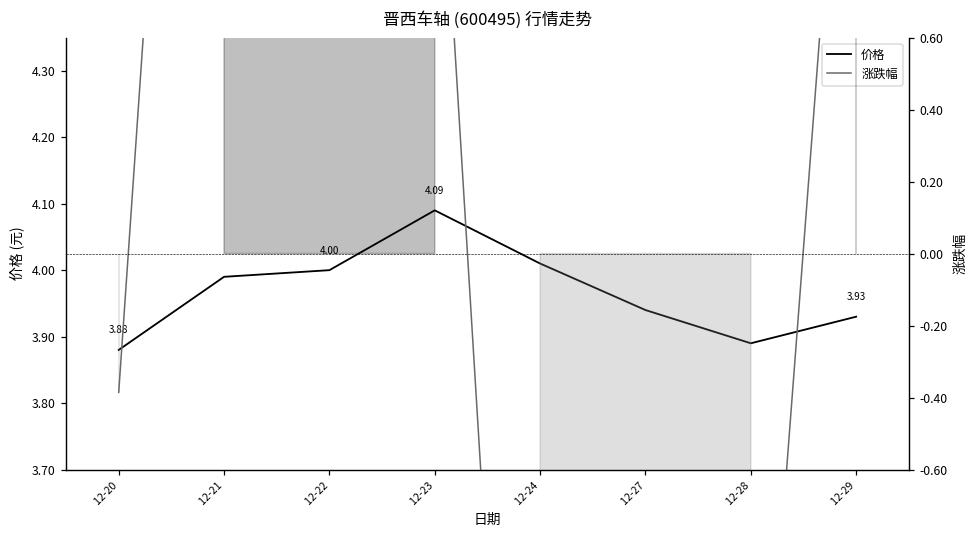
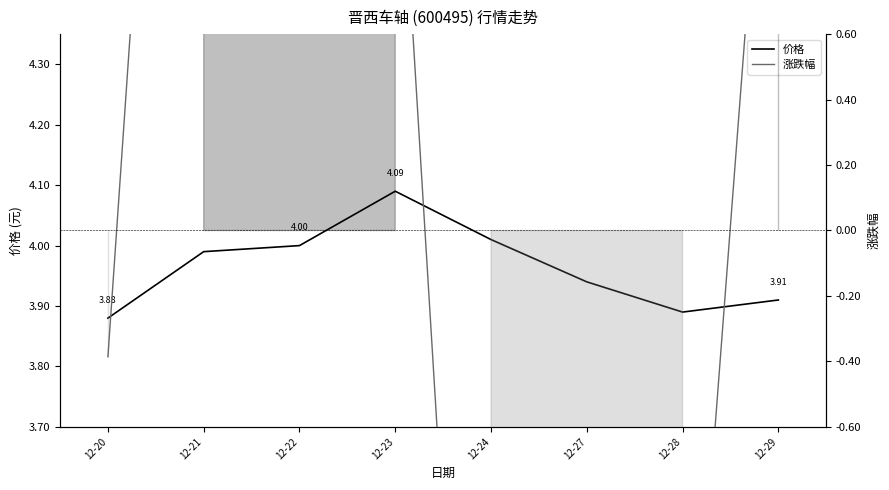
  {
    "价格": {
      "12-20": 3.88,
      "12-22": 4.00,
      "12-23": 4.09,
-     "12-29": 3.93
+     "12-29": 3.91
    }
  }
